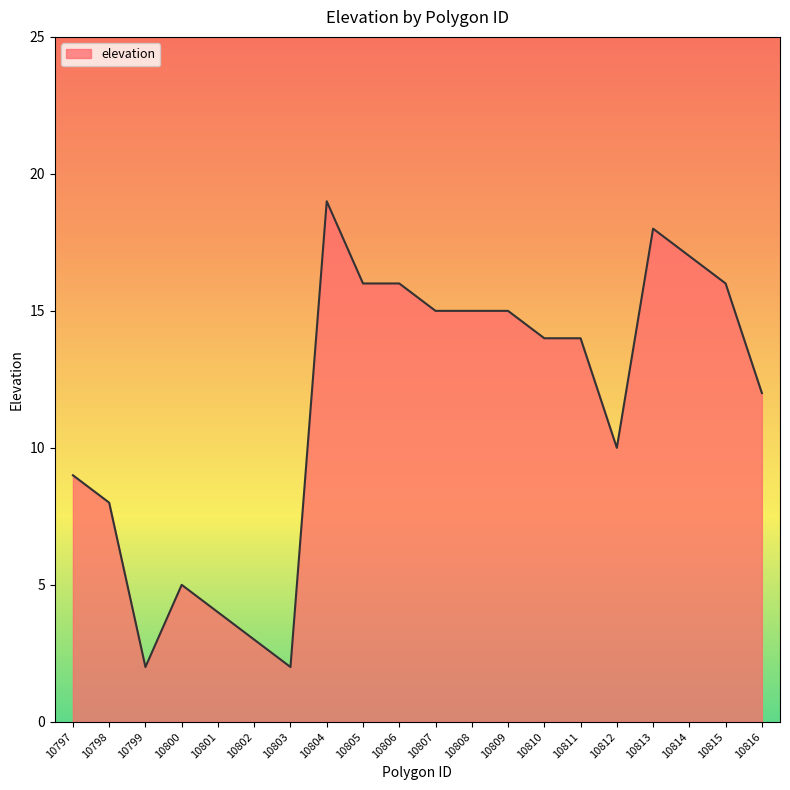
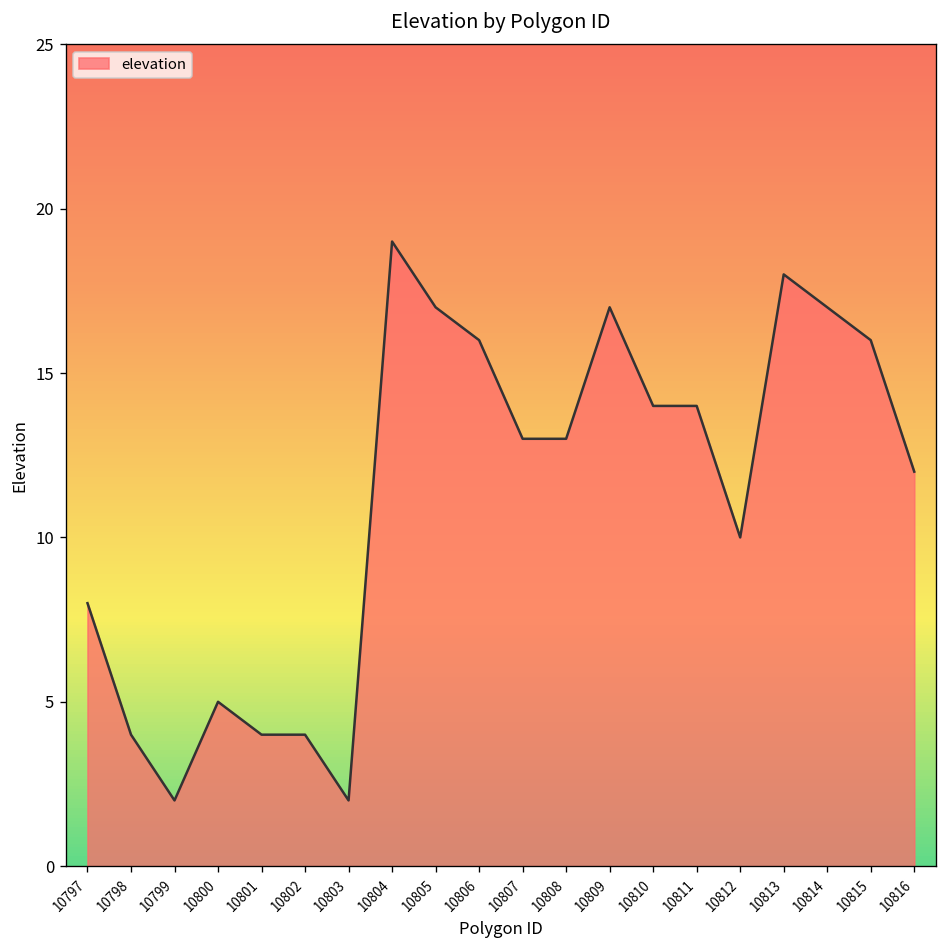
  {
-   "10797": 9,
-   "10798": 8,
+   "10797": 8,
+   "10798": 4,
    "10799": 2,
    "10800": 5,
    "10801": 4,
-   "10802": 3,
+   "10802": 4,
    "10803": 2,
    "10804": 19,
-   "10805": 16,
+   "10805": 17,
    "10806": 16,
-   "10807": 15,
-   "10808": 15,
-   "10809": 15,
+   "10807": 13,
+   "10808": 13,
+   "10809": 17,
    "10810": 14,
    "10811": 14,
    "10812": 10,
    "10813": 18,
    "10814": 17,
    "10815": 16,
    "10816": 12
  }
